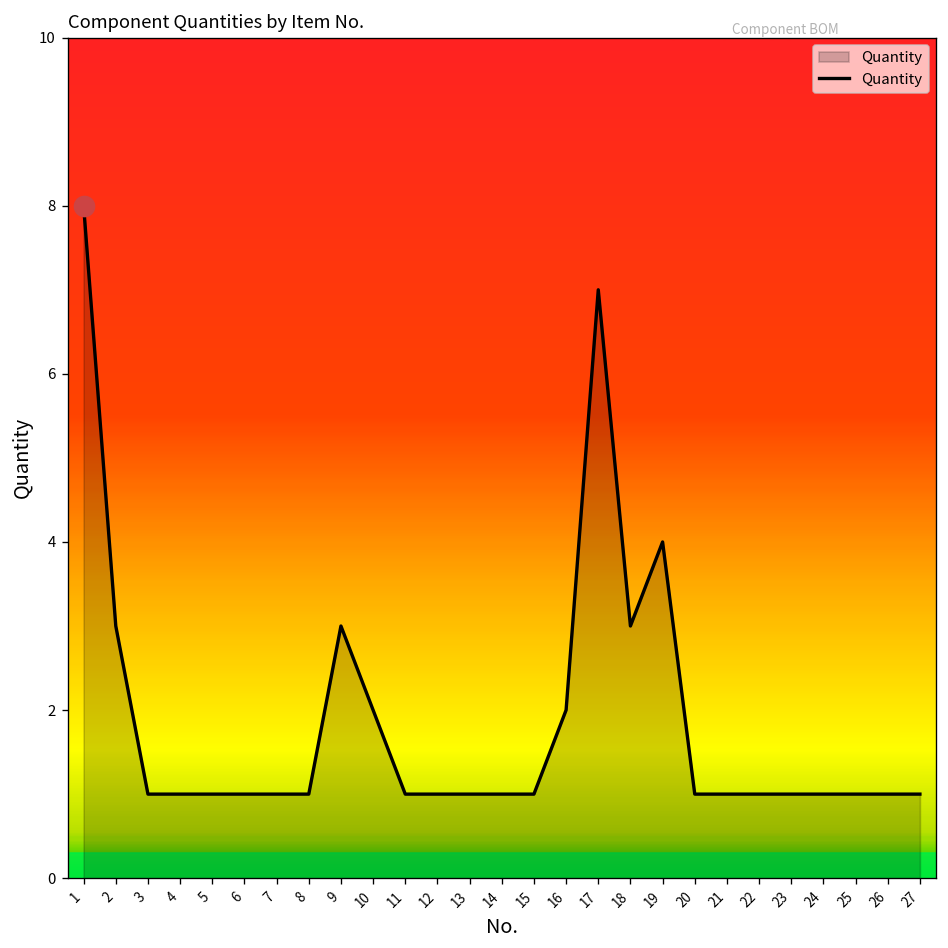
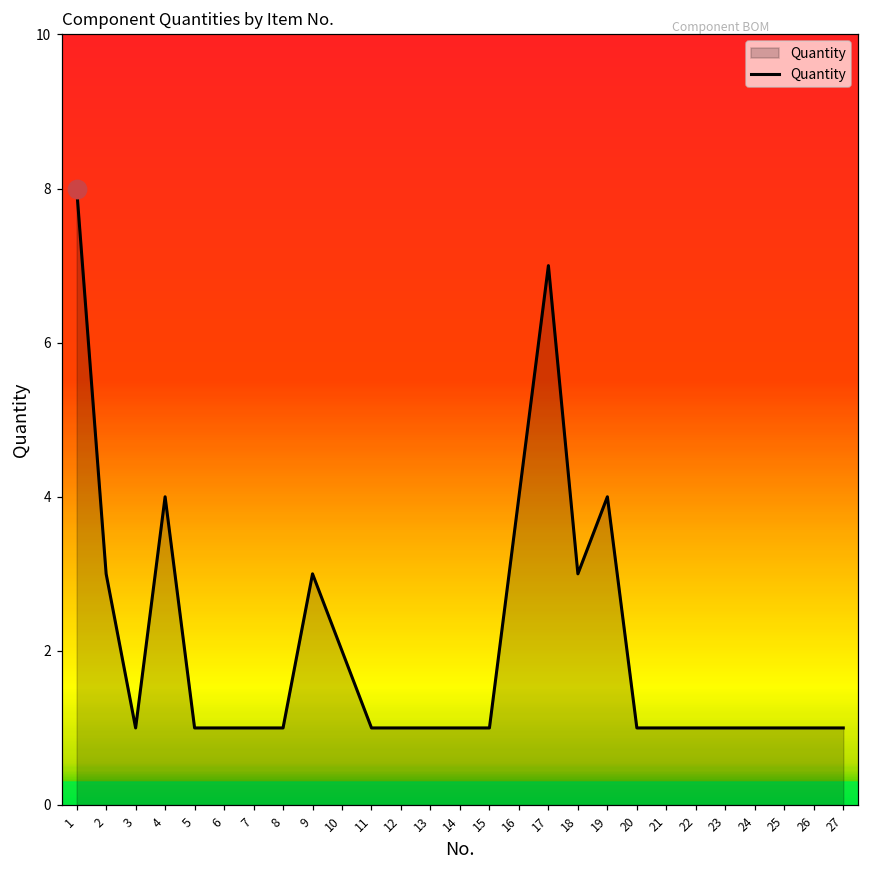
  {
    "Quantity": {
      "2": 3,
      "3": 1,
-     "4": 1,
+     "4": 4,
      "5": 1,
      "6": 1,
      "7": 1,
      "8": 1,
      "9": 3,
      "10": 2,
      "11": 1,
      "12": 1,
      "13": 1,
      "14": 1,
      "15": 1,
-     "16": 2,
+     "16": 4,
      "17": 7,
      "18": 3,
      "19": 4,
      "20": 1,
      "21": 1,
      "22": 1,
      "23": 1,
      "24": 1,
      "25": 1,
      "26": 1,
      "27": 1
    }
  }
